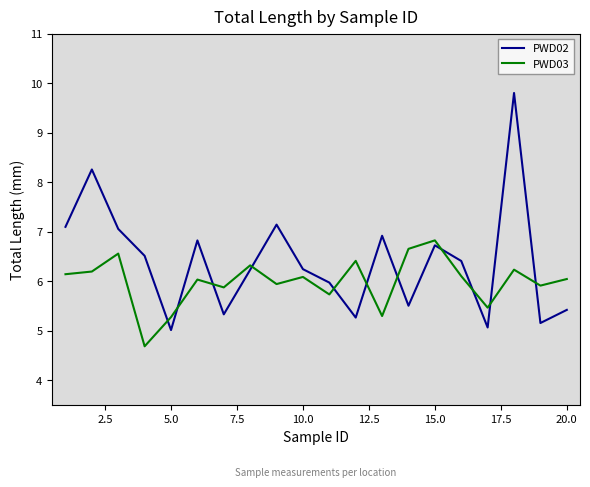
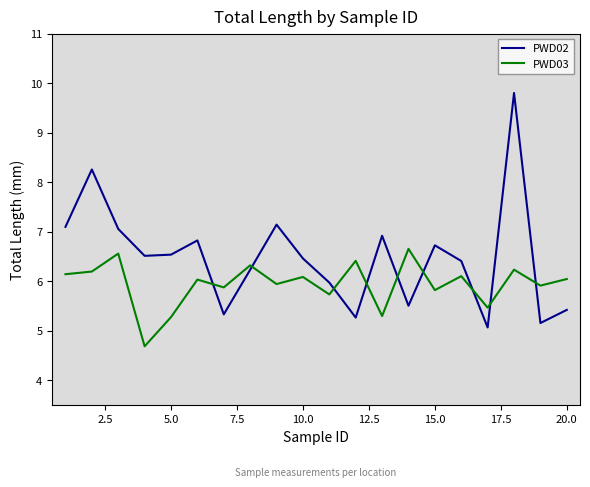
  {
    "PWD02": {
-     "5.0": 5.0,
-     "10.0": 6.2,
+     "5.0": 6.5,
+     "10.0": 6.5,
      "15.0": 6.7,
      "20.0": 5.4
    },
    "PWD03": {
      "5.0": 5.3,
      "10.0": 6.1,
-     "15.0": 6.8,
+     "15.0": 5.8,
      "20.0": 6.0
    }
  }
